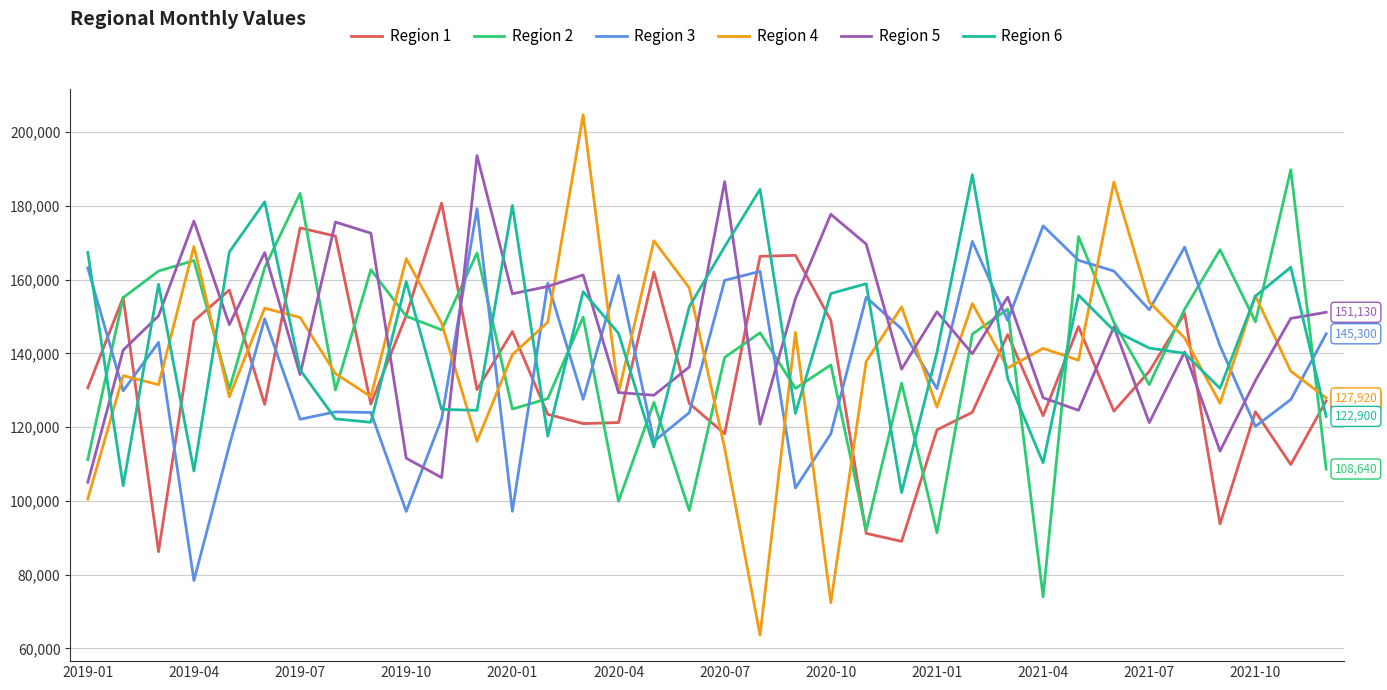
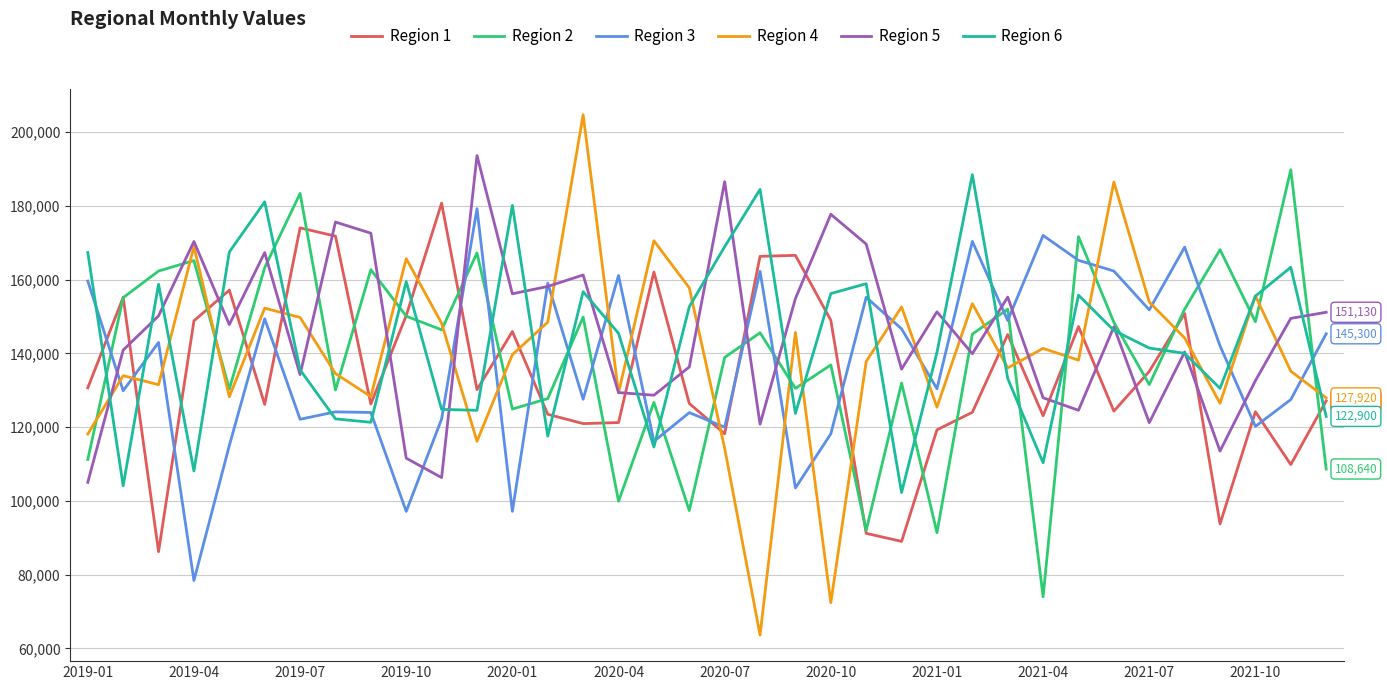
  {
    "Region 1": {
      "2019-01": "131,000",
      "2019-04": "149,000",
      "2019-07": "174,000",
      "2020-01": "146,000",
      "2020-04": "121,000",
      "2020-07": "118,000",
      "2020-10": "149,000",
      "2021-01": "119,000",
      "2021-04": "123,000",
      "2021-07": "135,000",
      "2021-10": "124,000"
    },
    "Region 3": {
-     "2019-01": "163,000",
+     "2019-01": "160,000",
      "2019-04": "78,000",
      "2019-07": "122,000",
      "2019-10": "97,000",
      "2020-01": "97,000",
      "2020-04": "161,000",
-     "2020-07": "160,000",
+     "2020-07": "120,000",
      "2020-10": "118,000",
      "2021-01": "130,000",
-     "2021-04": "175,000",
+     "2021-04": "172,000",
      "2021-07": "152,000",
      "2021-10": "120,000"
    },
    "Region 4": {
-     "2019-01": "101,000",
+     "2019-01": "118,000",
      "2019-04": "169,000",
      "2019-07": "150,000",
      "2019-10": "166,000",
      "2020-01": "140,000",
      "2020-07": "114,000",
      "2020-10": "72,000",
      "2021-01": "125,000",
      "2021-04": "141,000",
      "2021-07": "154,000"
    },
    "Region 5": {
      "2019-01": "105,000",
-     "2019-04": "176,000",
+     "2019-04": "170,000",
      "2019-07": "134,000",
      "2019-10": "112,000",
      "2020-01": "156,000",
      "2020-07": "187,000",
      "2020-10": "178,000",
      "2021-01": "151,000",
      "2021-04": "128,000",
      "2021-07": "121,000",
      "2021-10": "133,000"
    }
  }
